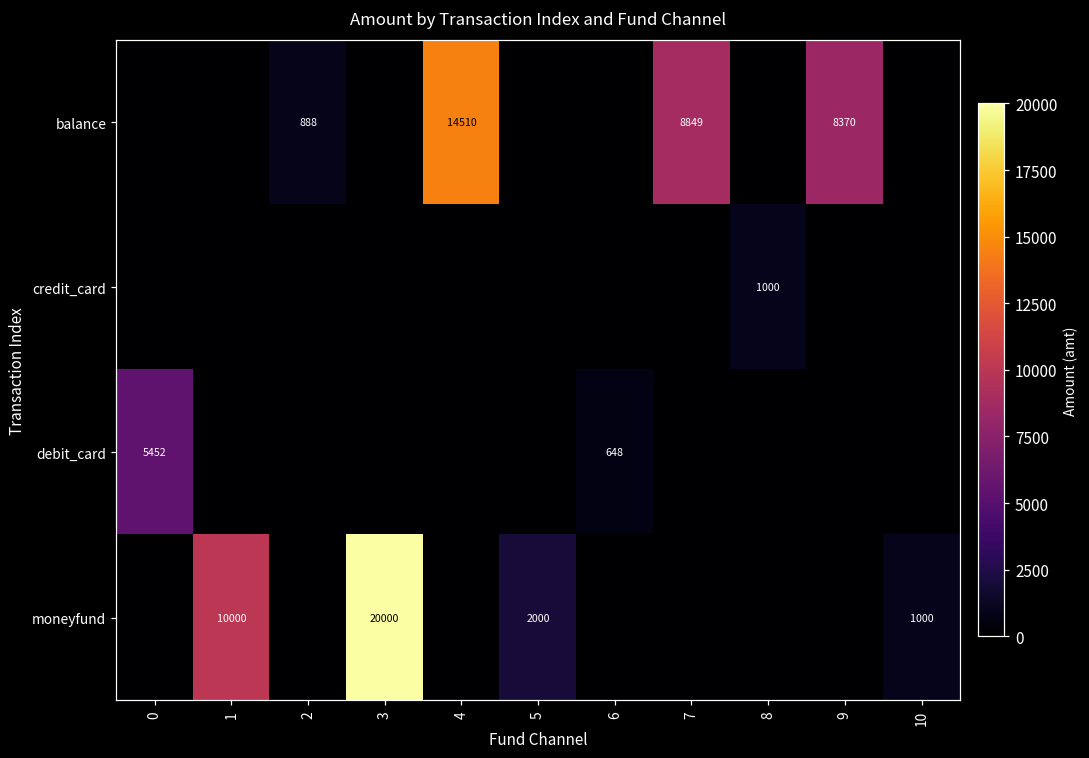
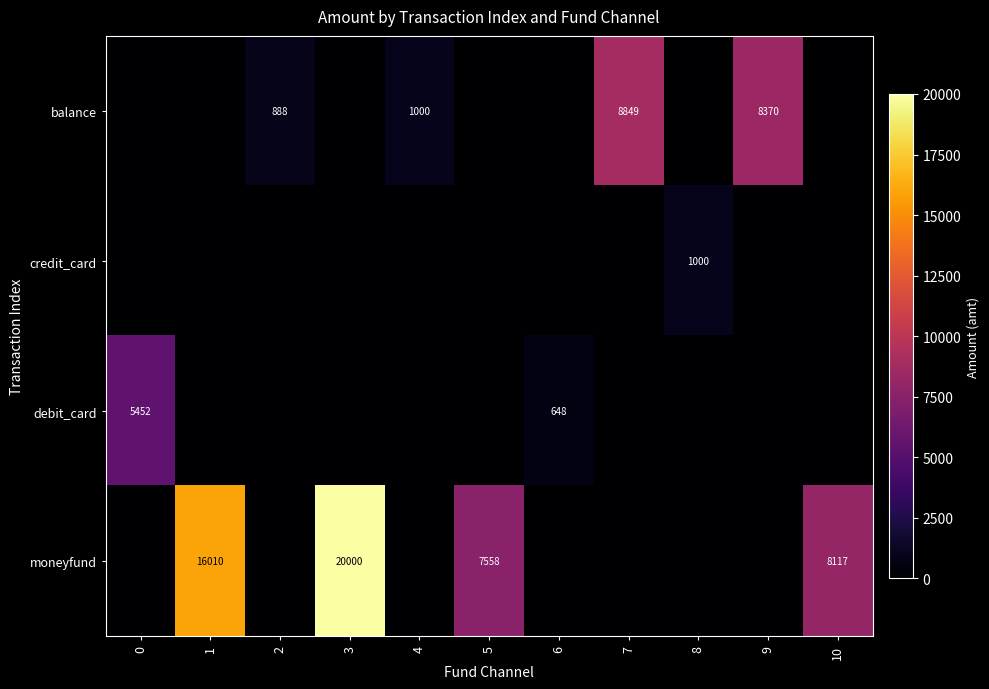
  {
    "balance": {
      "2": 888,
-     "4": 14510,
+     "4": 1000,
      "7": 8849,
      "9": 8370
    },
    "credit_card": {
      "8": 1000
    },
    "debit_card": {
      "0": 5452,
      "6": 648
    },
    "moneyfund": {
-     "1": 10000,
+     "1": 16010,
      "3": 20000,
-     "5": 2000,
-     "10": 1000
+     "5": 7558,
+     "10": 8117
    }
  }
